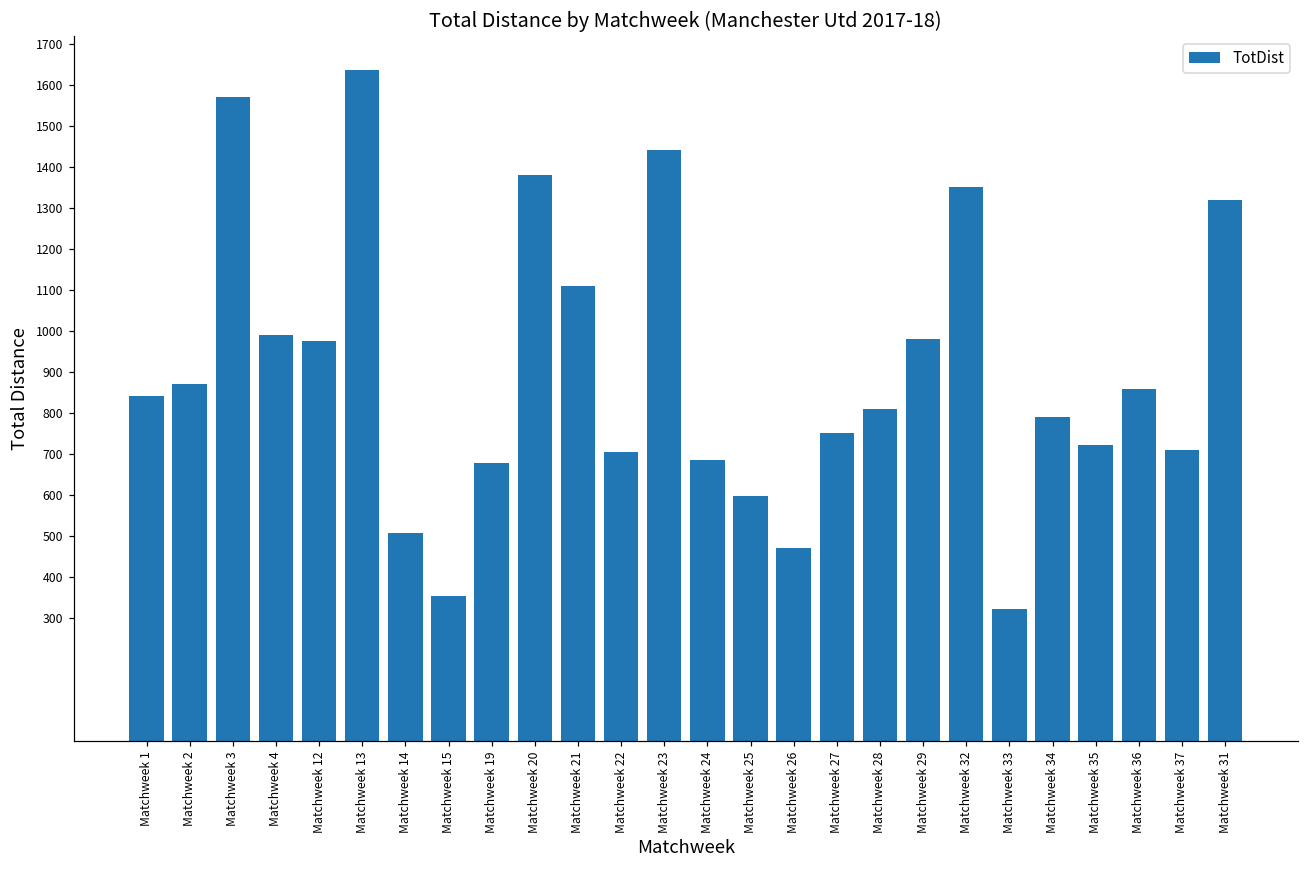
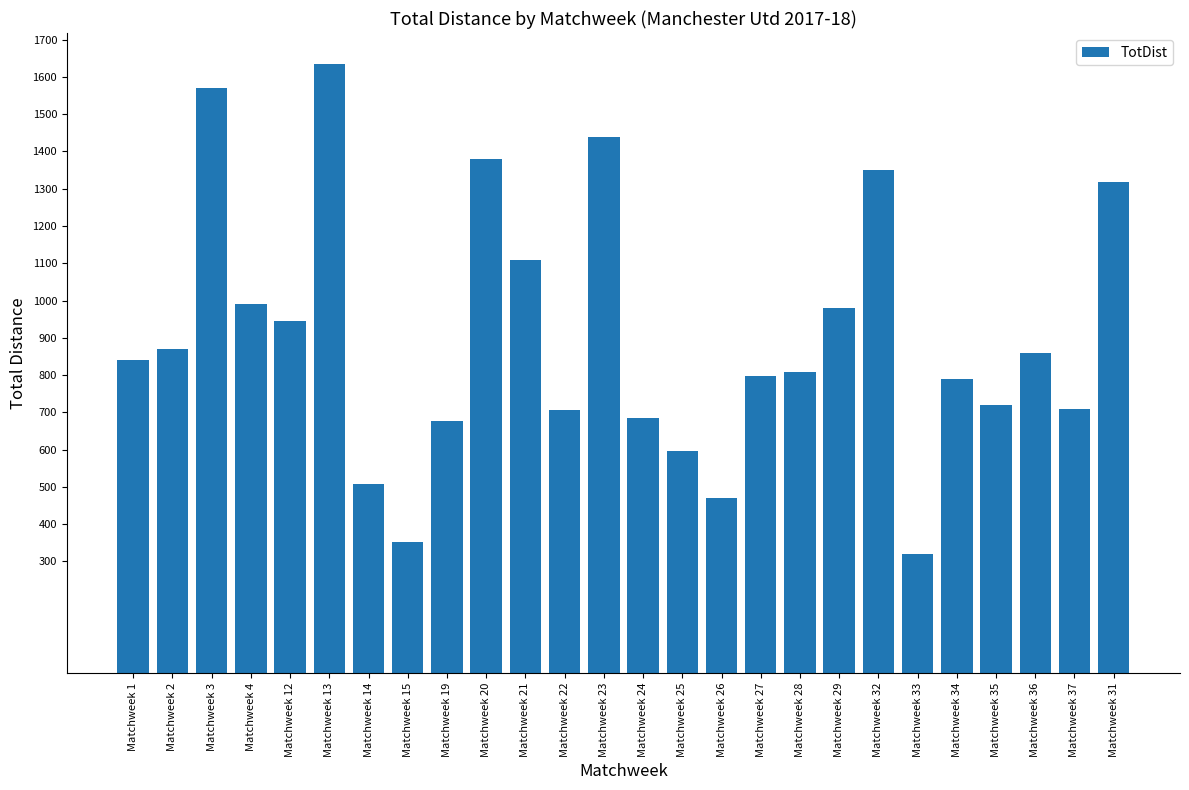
  {
    "Matchweek 1": 840,
    "Matchweek 2": 870,
    "Matchweek 3": 1570,
    "Matchweek 4": 990,
-   "Matchweek 12": 980,
+   "Matchweek 12": 940,
    "Matchweek 13": 1640,
    "Matchweek 14": 510,
    "Matchweek 15": 350,
    "Matchweek 19": 680,
    "Matchweek 20": 1380,
    "Matchweek 21": 1110,
    "Matchweek 22": 710,
    "Matchweek 23": 1440,
    "Matchweek 24": 690,
    "Matchweek 25": 600,
    "Matchweek 26": 470,
-   "Matchweek 27": 750,
+   "Matchweek 27": 800,
    "Matchweek 28": 810,
    "Matchweek 29": 980,
    "Matchweek 32": 1350,
    "Matchweek 33": 320,
    "Matchweek 34": 790,
    "Matchweek 35": 720,
    "Matchweek 36": 860,
    "Matchweek 37": 710,
    "Matchweek 31": 1320
  }
